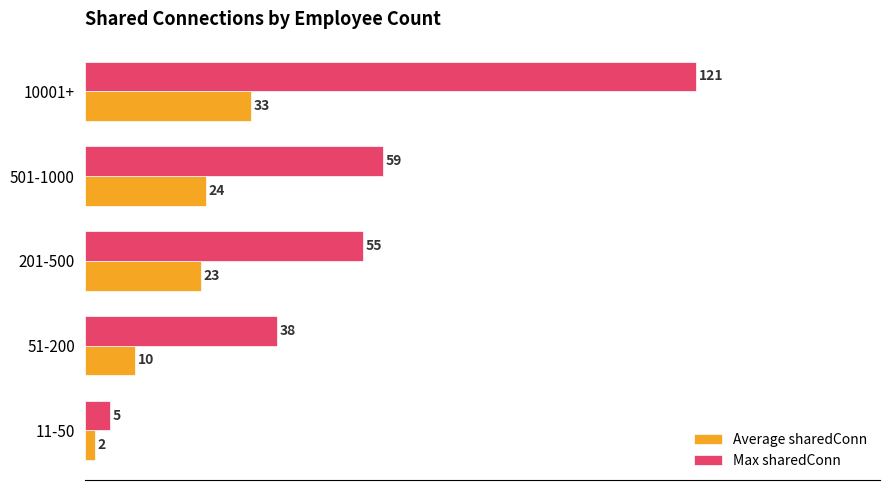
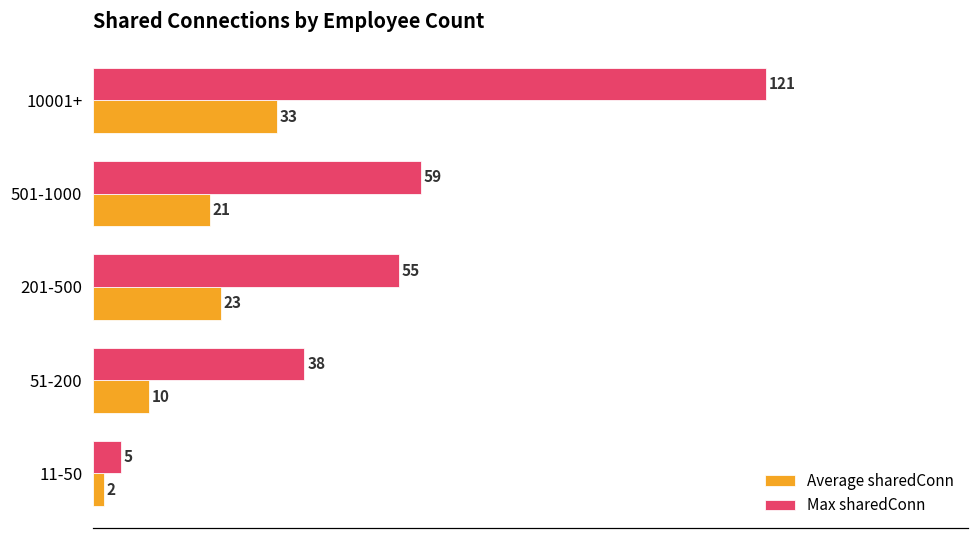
  {
    "Average sharedConn": {
      "10001+": 33,
-     "501-1000": 24,
+     "501-1000": 21,
      "201-500": 23,
      "51-200": 10,
      "11-50": 2
    },
    "Max sharedConn": {
      "10001+": 121,
      "501-1000": 59,
      "201-500": 55,
      "51-200": 38,
      "11-50": 5
    }
  }
